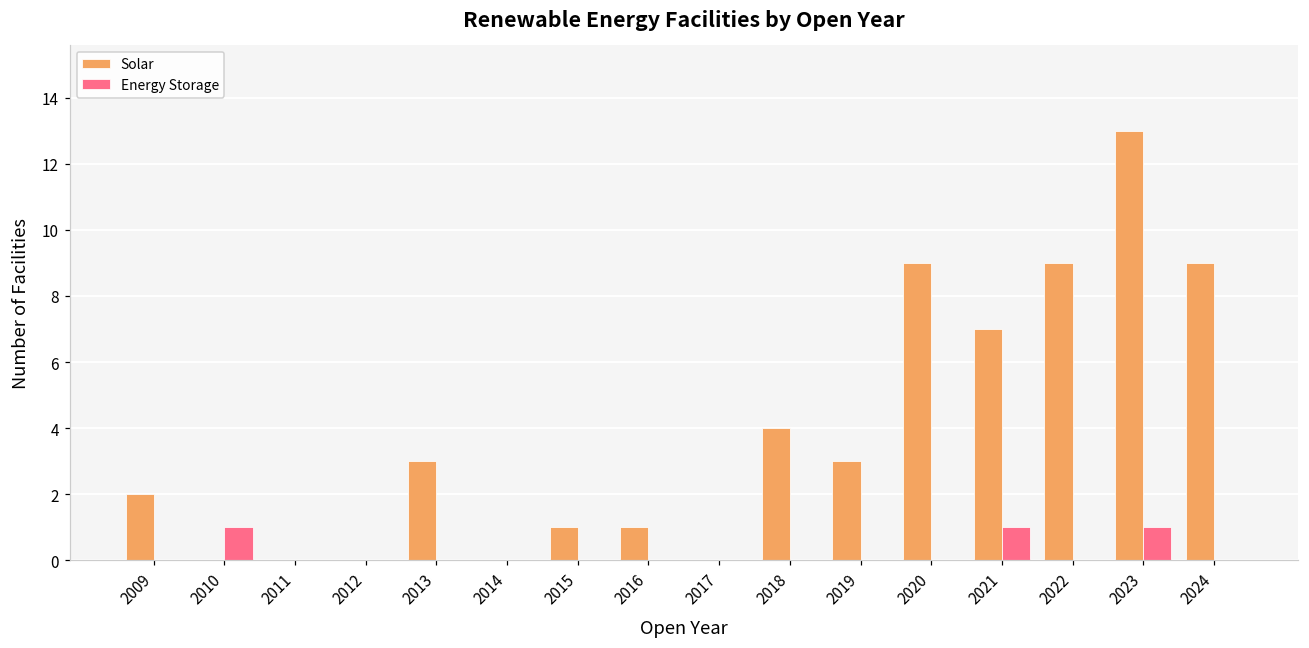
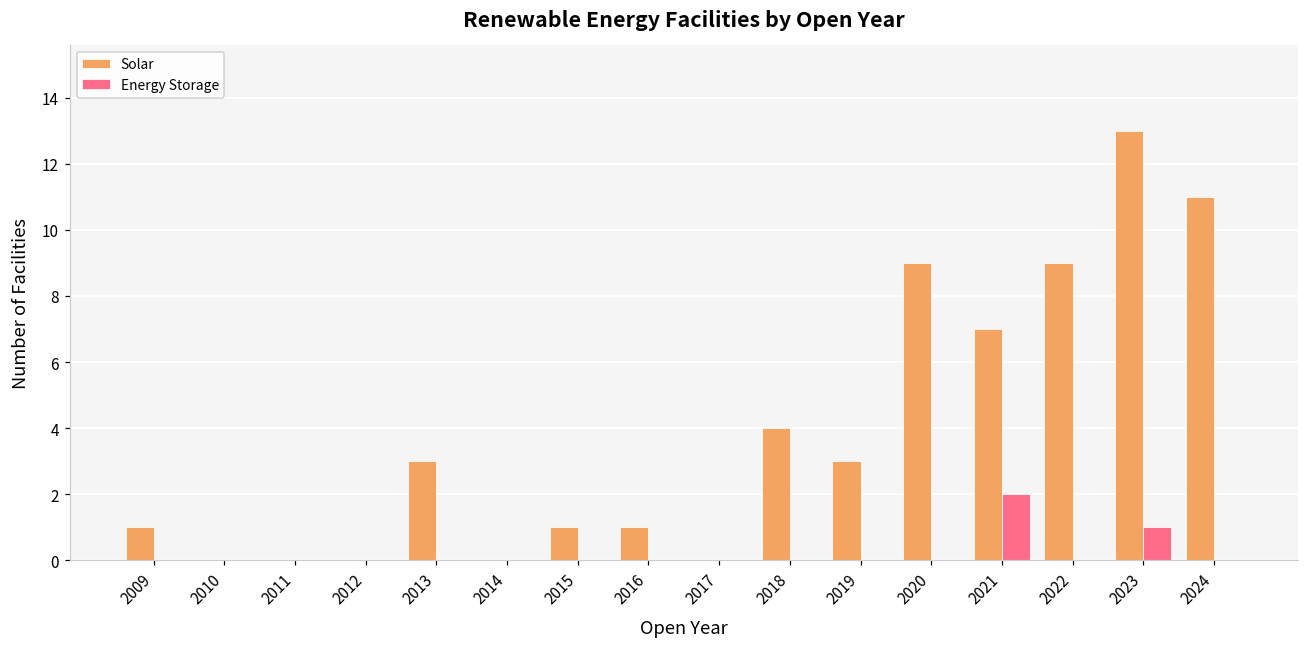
  {
    "Solar": {
-     "2009": 2,
+     "2009": 1,
      "2010": 0,
      "2011": 0,
      "2012": 0,
      "2013": 3,
      "2014": 0,
      "2015": 1,
      "2016": 1,
      "2017": 0,
      "2018": 4,
      "2019": 3,
      "2020": 9,
      "2021": 7,
      "2022": 9,
      "2023": 13,
-     "2024": 9
+     "2024": 11
    },
    "Energy Storage": {
      "2009": 0,
-     "2010": 1,
+     "2010": 0,
      "2011": 0,
      "2012": 0,
      "2013": 0,
      "2014": 0,
      "2015": 0,
      "2016": 0,
      "2017": 0,
      "2018": 0,
      "2019": 0,
      "2020": 0,
-     "2021": 1,
+     "2021": 2,
      "2022": 0,
      "2023": 1,
      "2024": 0
    }
  }
